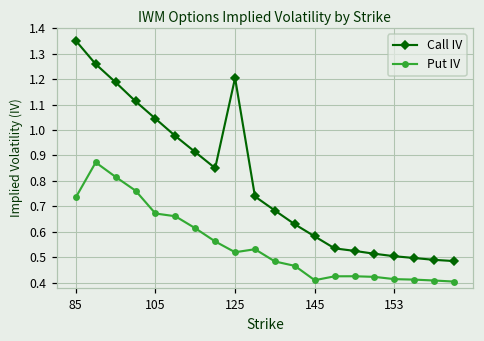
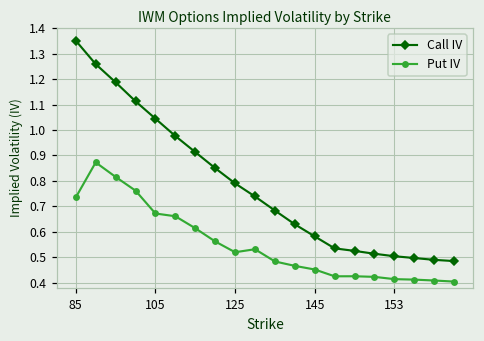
  {
    "Call IV": {
      "85": 1.35,
      "105": 1.04,
-     "125": 1.20,
+     "125": 0.79,
      "145": 0.58,
      "153": 0.50
    },
    "Put IV": {
      "85": 0.74,
      "105": 0.67,
      "125": 0.52,
-     "145": 0.41,
+     "145": 0.45,
      "153": 0.41
    }
  }
